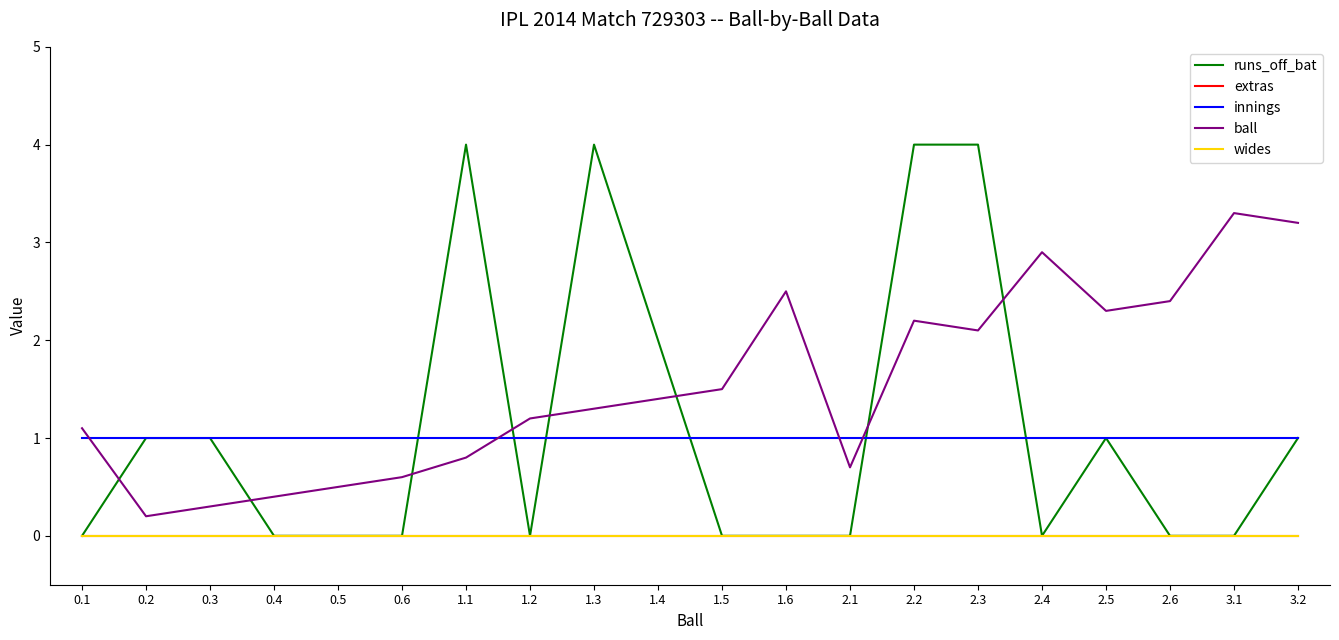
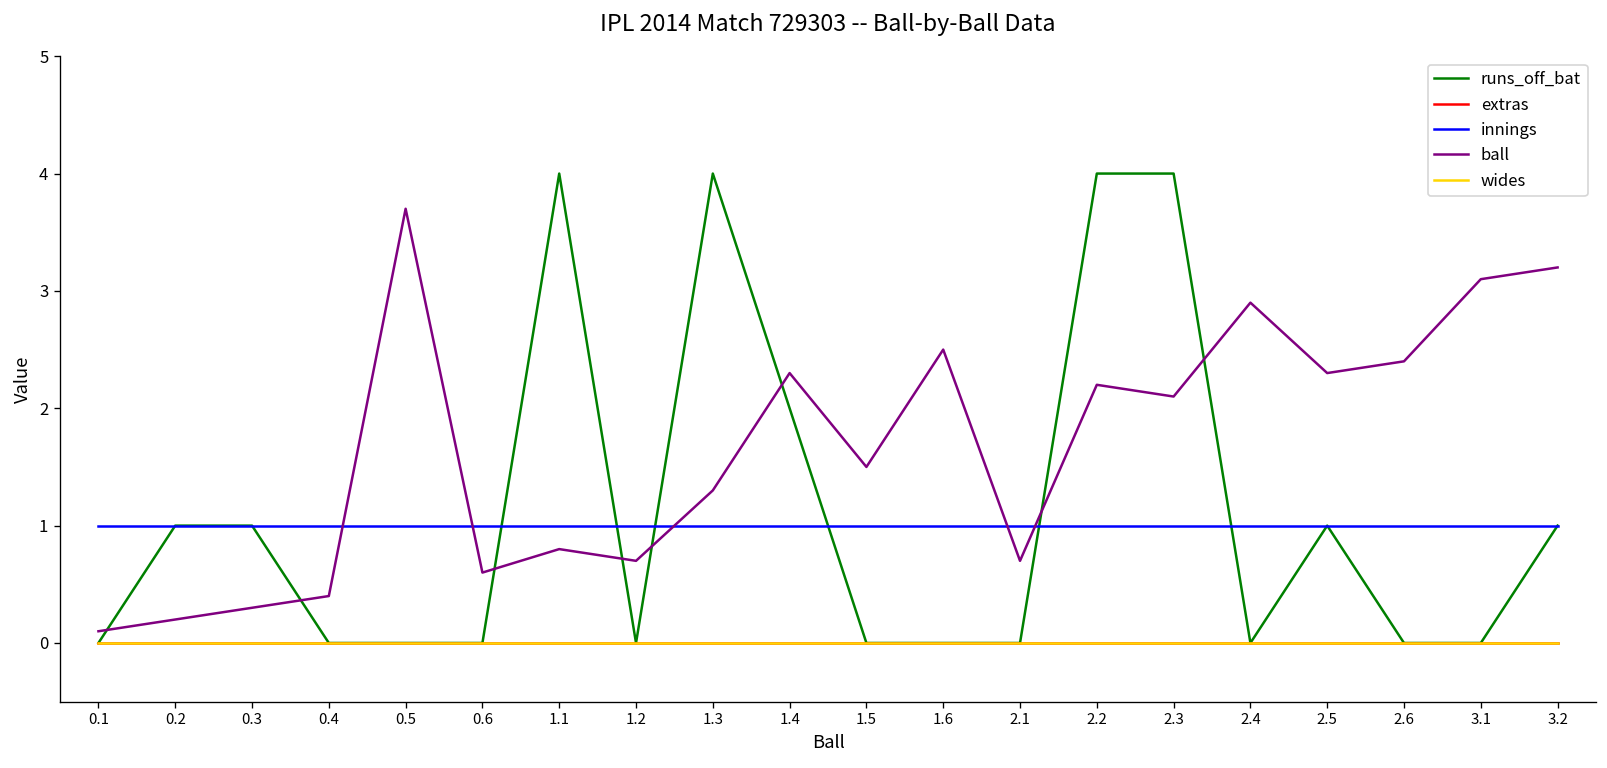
  {
    "runs_off_bat": {
      "1.1": 4.0,
      "1.3": 4.0,
      "1.4": 2.0,
      "2.2": 4.0,
      "2.3": 4.0
    },
    "wides": {
      "0.2": 0.0,
      "0.3": 0.0,
      "1.1": 0.0,
      "1.3": 0.0,
      "1.4": 0.0,
      "2.2": 0.0,
      "2.3": 0.0,
      "2.5": 0.0,
      "3.2": 0.0
    },
    "innings": {
      "0.1": 1.0,
      "0.4": 1.0,
      "0.5": 1.0,
      "0.6": 1.0,
      "1.1": 1.0,
      "1.2": 1.0,
      "1.3": 1.0,
      "1.4": 1.0,
      "1.5": 1.0,
      "1.6": 1.0,
      "2.1": 1.0,
      "2.2": 1.0,
      "2.3": 1.0,
      "2.4": 1.0,
      "2.6": 1.0,
      "3.1": 1.0
    },
    "ball": {
-     "0.1": 1.1,
+     "0.1": 0.1,
      "0.2": 0.2,
      "0.3": 0.3,
      "0.4": 0.4,
-     "0.5": 0.5,
+     "0.5": 3.7,
      "0.6": 0.6,
      "1.1": 0.8,
-     "1.2": 1.2,
+     "1.2": 0.7,
      "1.3": 1.3,
-     "1.4": 1.4,
+     "1.4": 2.3,
      "1.5": 1.5,
      "1.6": 2.5,
      "2.1": 0.7,
      "2.2": 2.2,
      "2.3": 2.1,
      "2.4": 2.9,
      "2.5": 2.3,
      "2.6": 2.4,
-     "3.1": 3.3,
+     "3.1": 3.1,
      "3.2": 3.2
    }
  }
